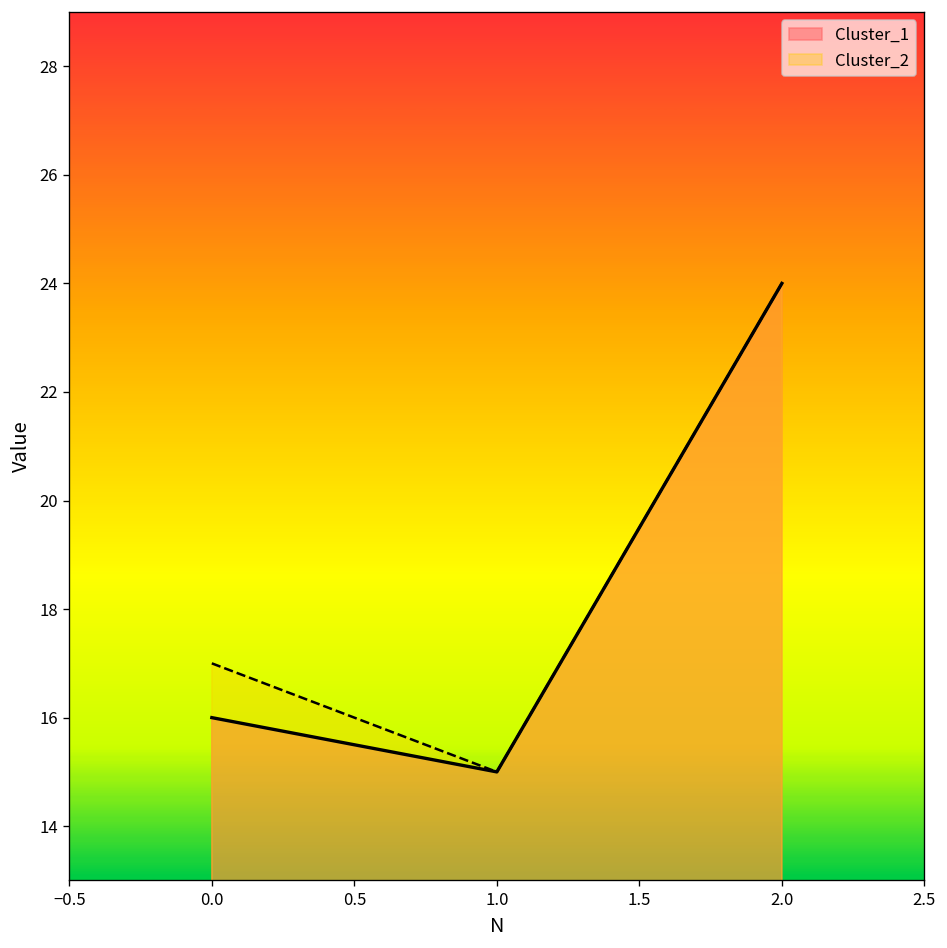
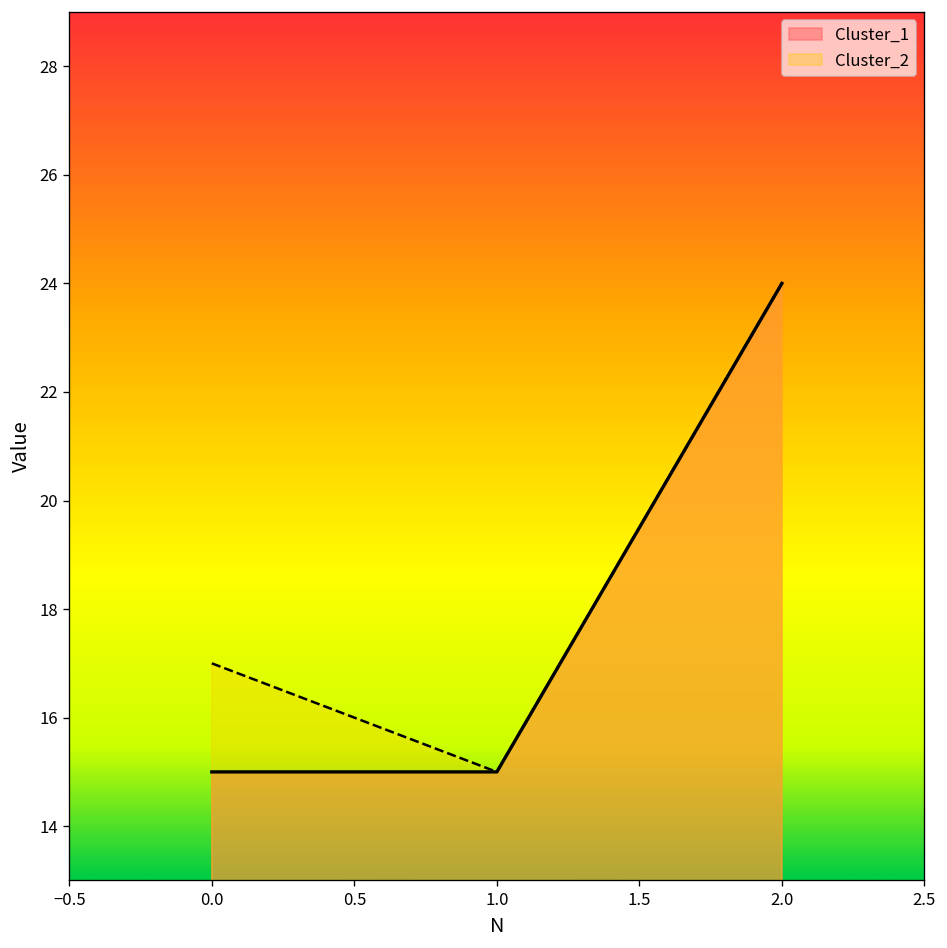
  {
    "Cluster_1": {
-     "0.0": 16
+     "0.0": 15
    },
    "Cluster_2": {
      "0.0": 17
    }
  }
